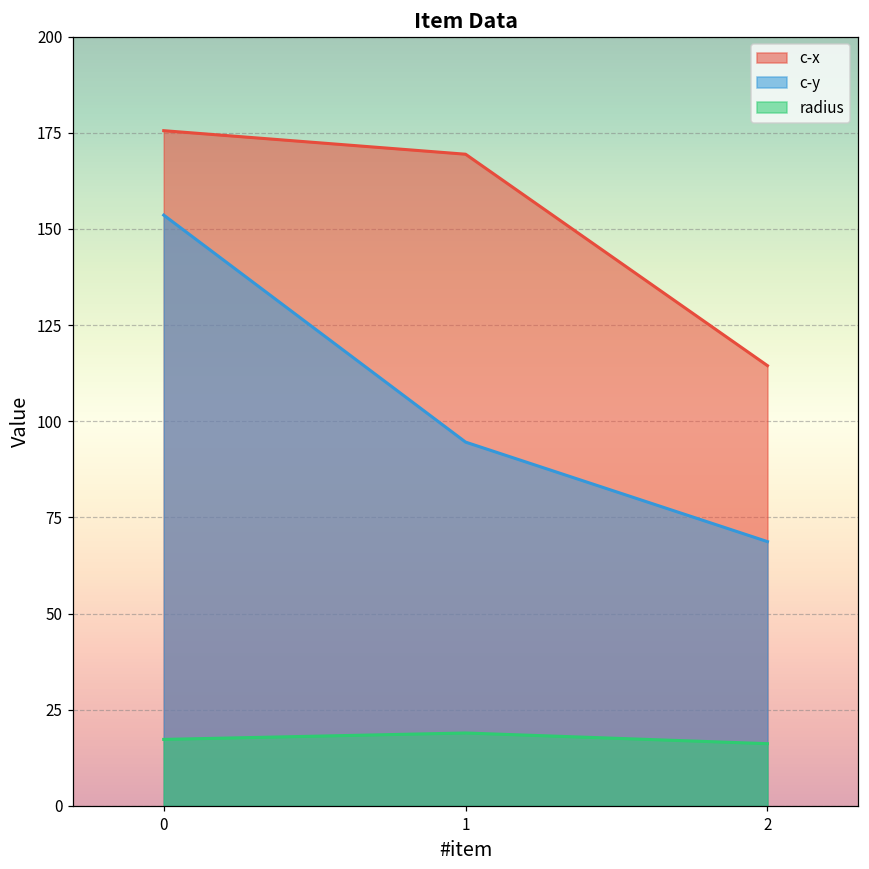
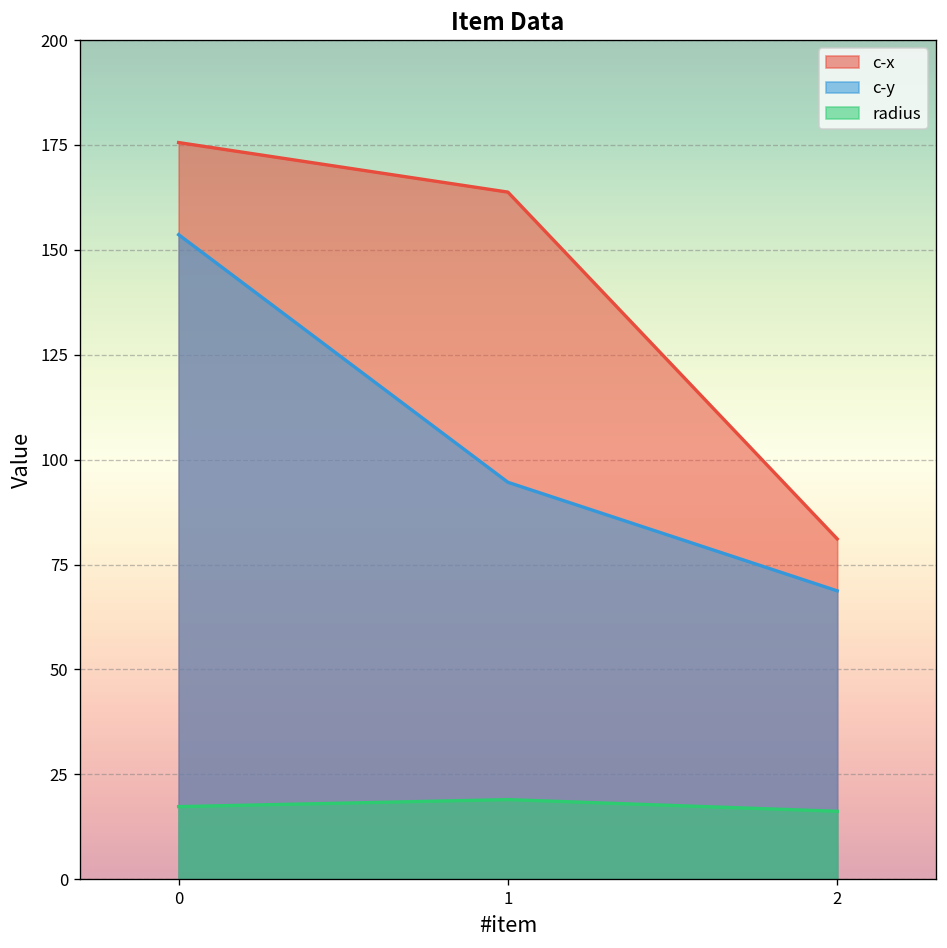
  {
    "c-x": {
      "0": 176,
-     "1": 169,
-     "2": 114
+     "1": 164,
+     "2": 81
    },
    "c-y": {
      "0": 154,
      "1": 95,
      "2": 69
    },
    "radius": {
      "0": 17,
      "1": 19,
      "2": 16
    }
  }
